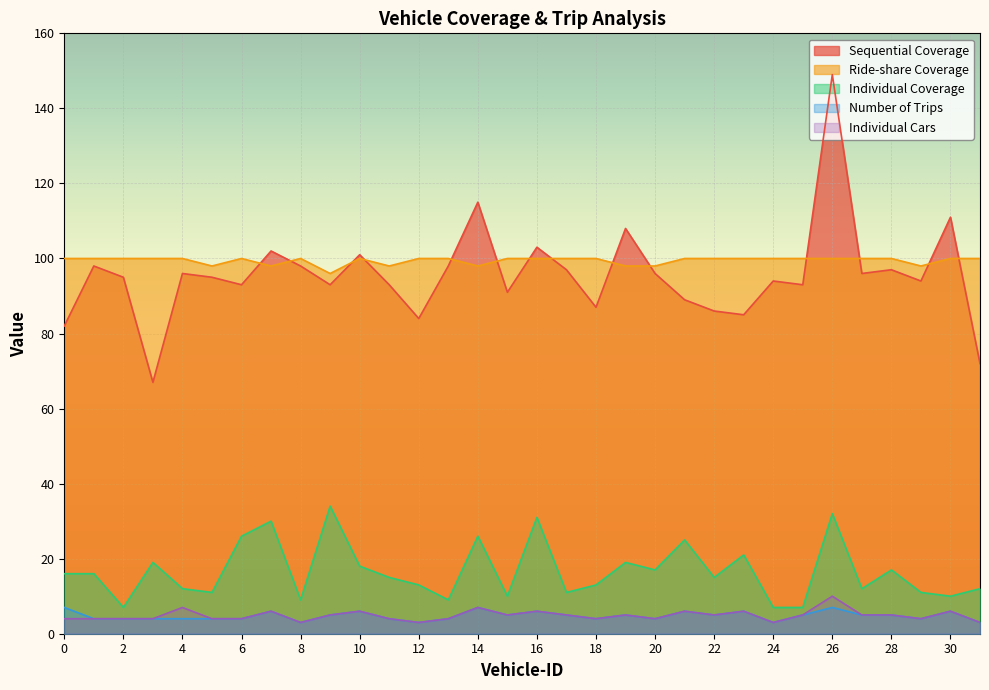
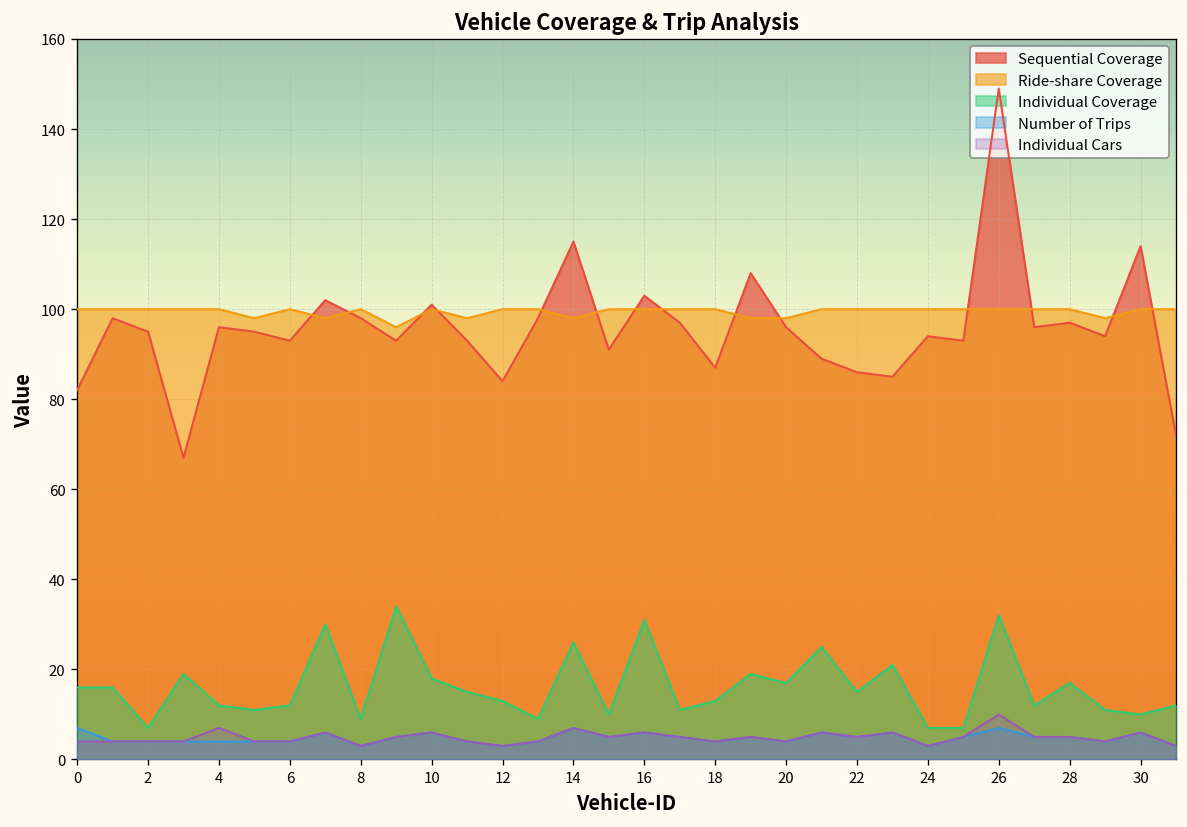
  {
    "Sequential Coverage": {
      "0": 82,
      "2": 95,
      "4": 96,
      "6": 93,
      "8": 98,
      "10": 101,
      "12": 84,
      "14": 115,
      "16": 103,
      "18": 87,
      "20": 96,
      "22": 86,
      "24": 94,
      "28": 97,
-     "30": 111
+     "30": 114
    },
    "Ride-share Coverage": {
      "0": 100,
      "2": 100,
      "4": 100,
      "6": 100,
      "8": 100,
      "10": 100,
      "12": 100,
      "14": 98,
      "16": 100,
      "18": 100,
      "20": 98,
      "22": 100,
      "24": 100,
      "26": 100,
      "28": 100,
      "30": 100
    },
    "Individual Coverage": {
      "0": 16,
      "2": 7,
      "4": 12,
-     "6": 26,
+     "6": 12,
      "8": 9,
      "10": 18,
      "12": 13,
      "14": 26,
      "16": 31,
      "18": 13,
      "20": 17,
      "22": 15,
      "24": 7,
      "26": 32,
      "28": 17,
      "30": 10
    },
    "Number of Trips": {
      "0": 7,
      "4": 4,
      "26": 7
    },
    "Individual Cars": {
      "0": 4,
      "4": 7,
      "26": 10
    }
  }
